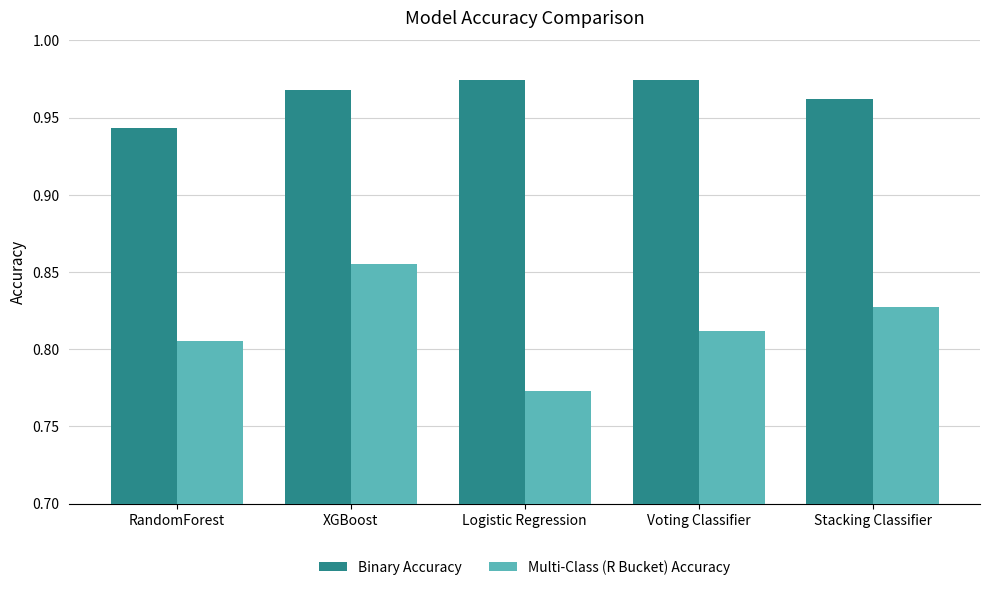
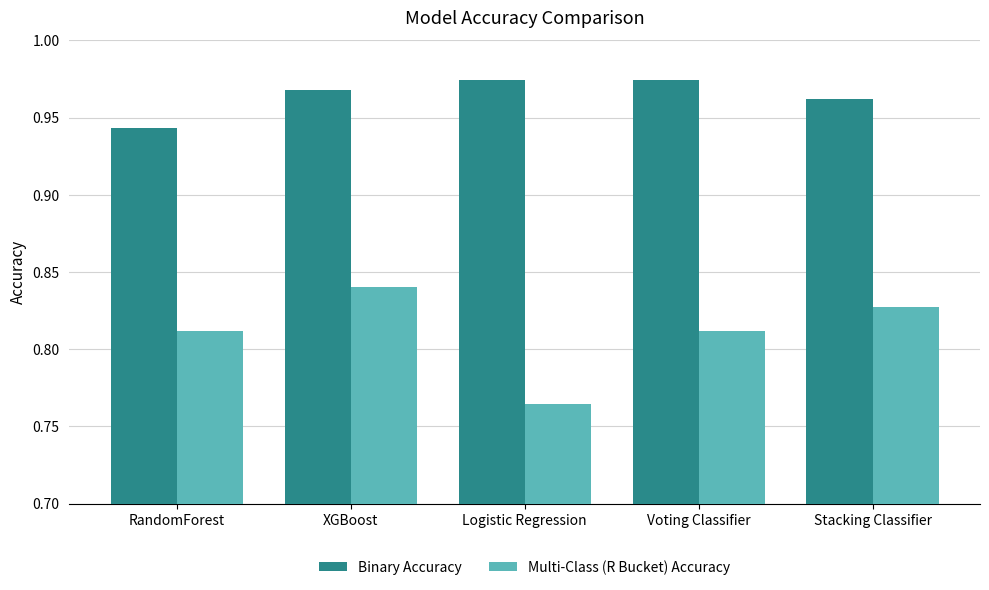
  {
    "Binary Accuracy": {
      "RandomForest": 0.943,
      "XGBoost": 0.968,
      "Logistic Regression": 0.974,
      "Voting Classifier": 0.974,
      "Stacking Classifier": 0.962
    },
    "Multi-Class (R Bucket) Accuracy": {
-     "RandomForest": 0.805,
-     "XGBoost": 0.855,
-     "Logistic Regression": 0.773,
+     "RandomForest": 0.812,
+     "XGBoost": 0.840,
+     "Logistic Regression": 0.764,
      "Voting Classifier": 0.812,
      "Stacking Classifier": 0.827
    }
  }
